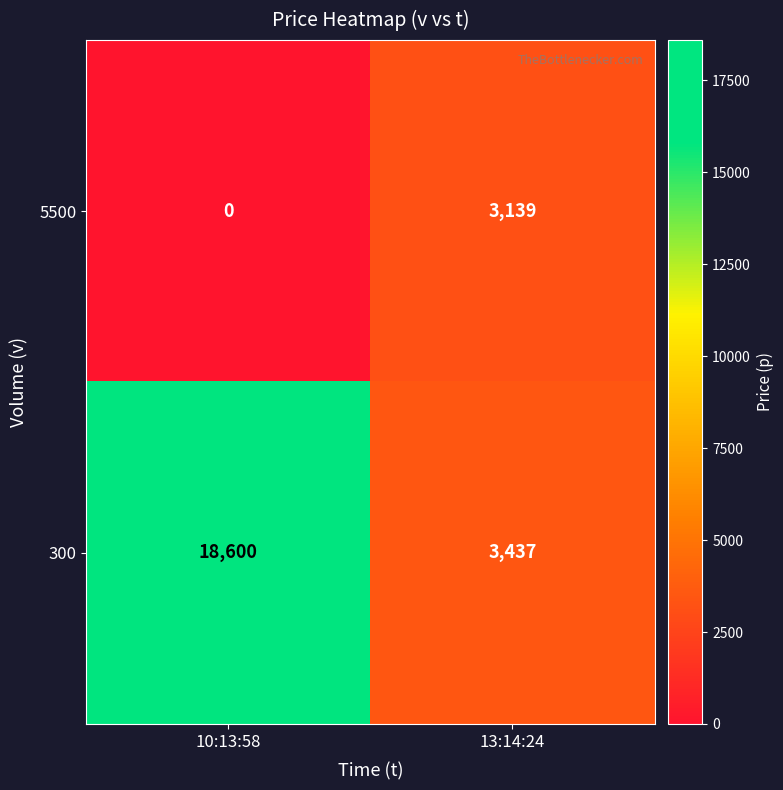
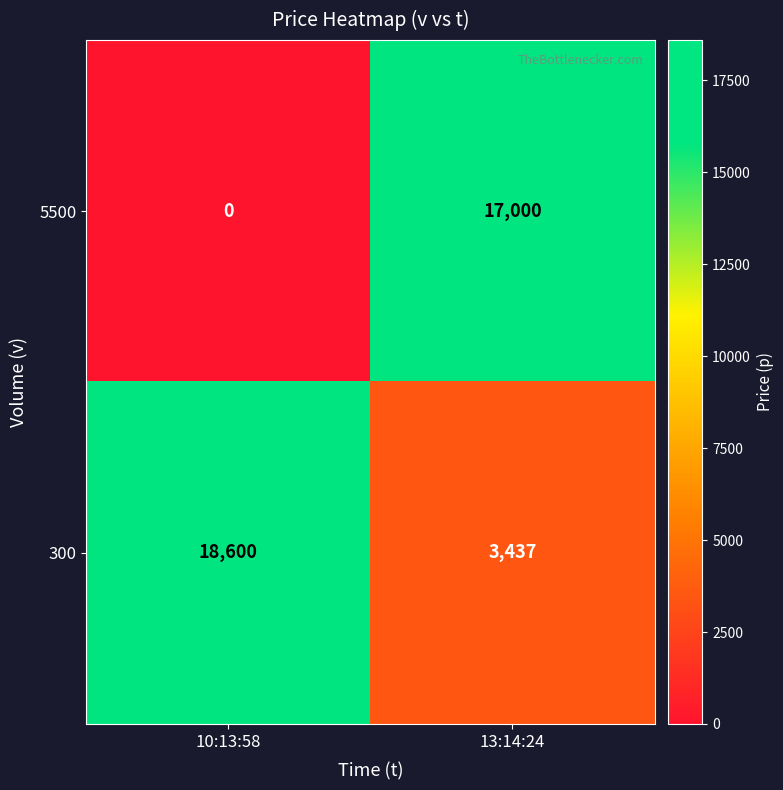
  {
    "5500": {
      "10:13:58": "0",
-     "13:14:24": "3,139"
+     "13:14:24": "17,000"
    },
    "300": {
      "10:13:58": "18,600",
      "13:14:24": "3,437"
    }
  }
